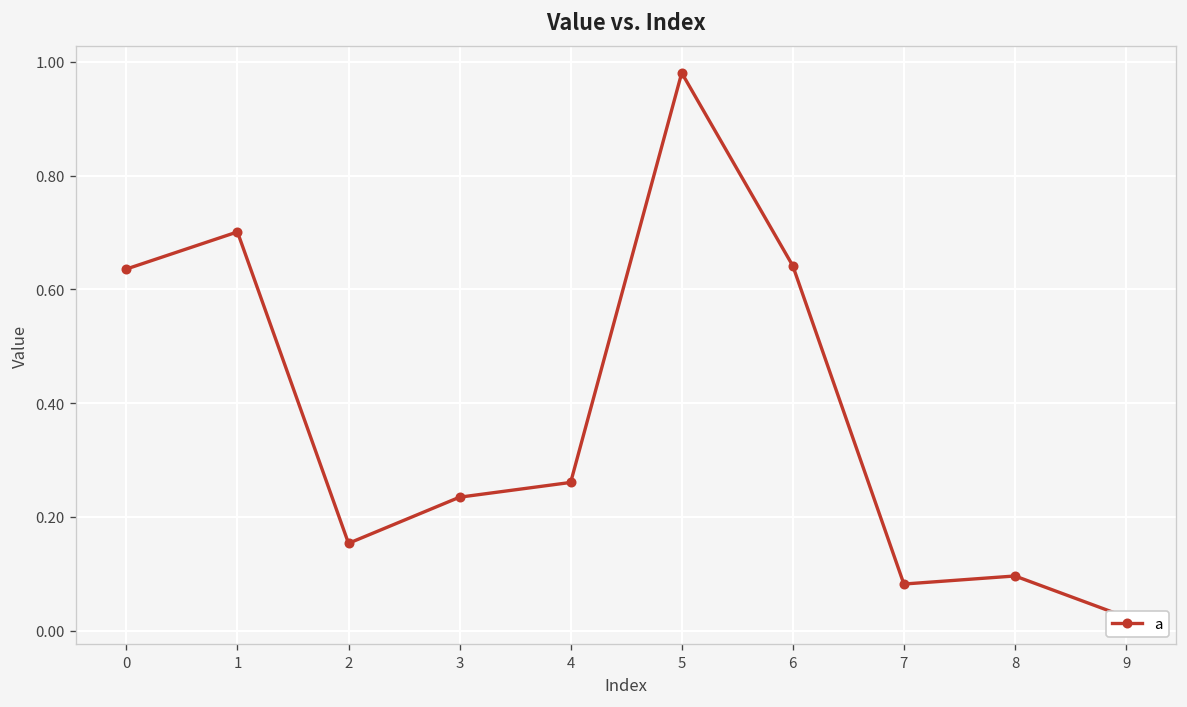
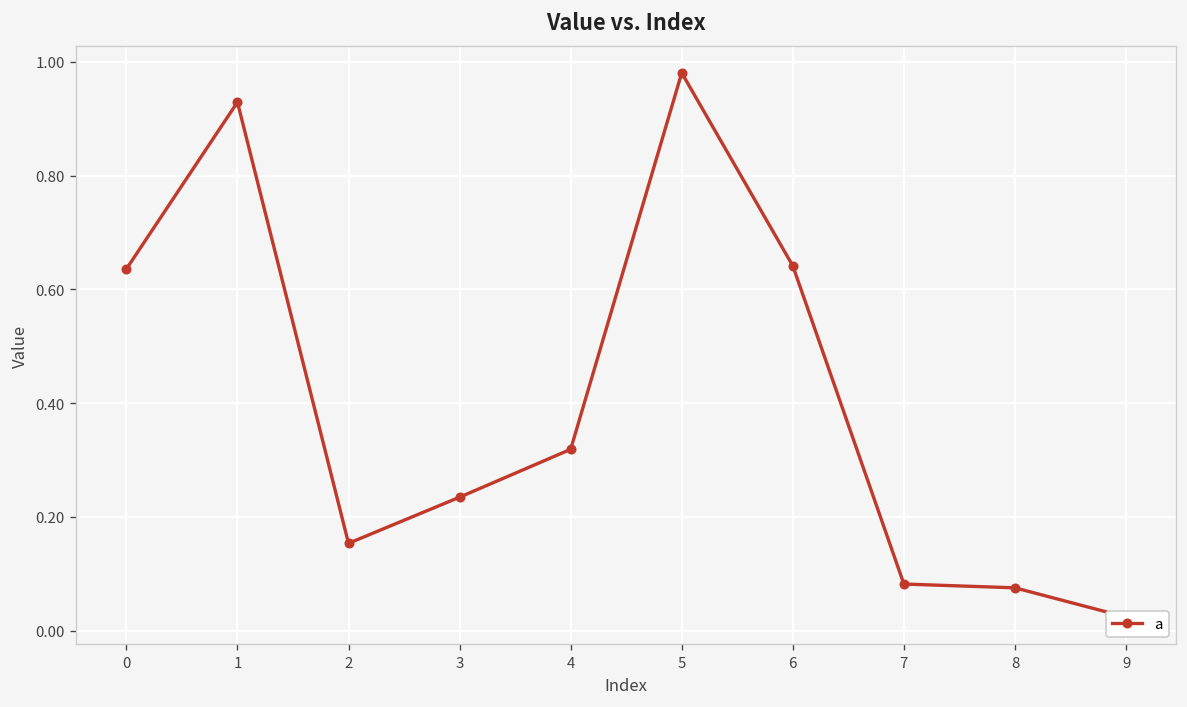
  {
    "0": 0.64,
-   "1": 0.70,
+   "1": 0.93,
    "2": 0.15,
    "3": 0.23,
-   "4": 0.26,
+   "4": 0.32,
    "5": 0.98,
    "6": 0.64,
    "7": 0.08,
-   "8": 0.10
+   "8": 0.08
  }
